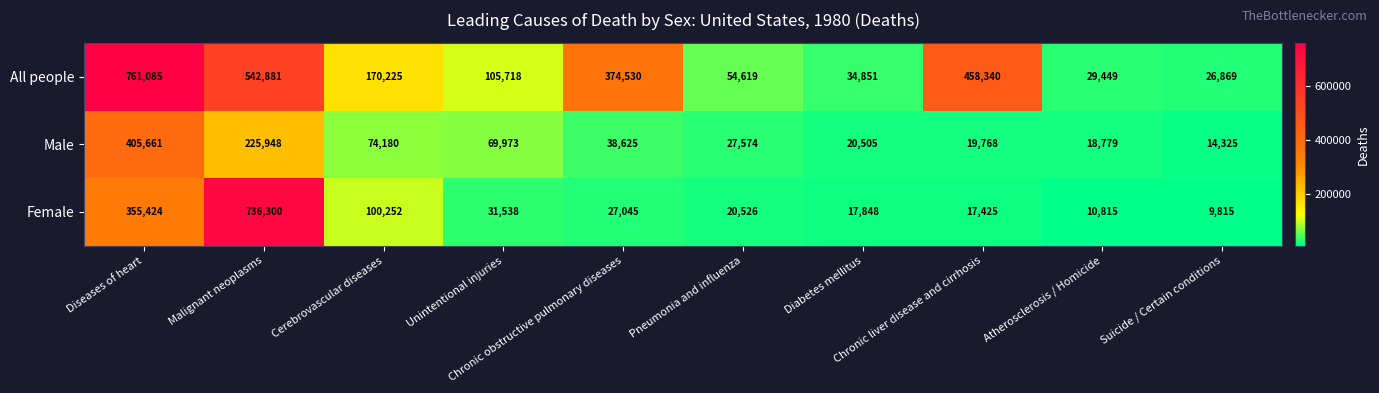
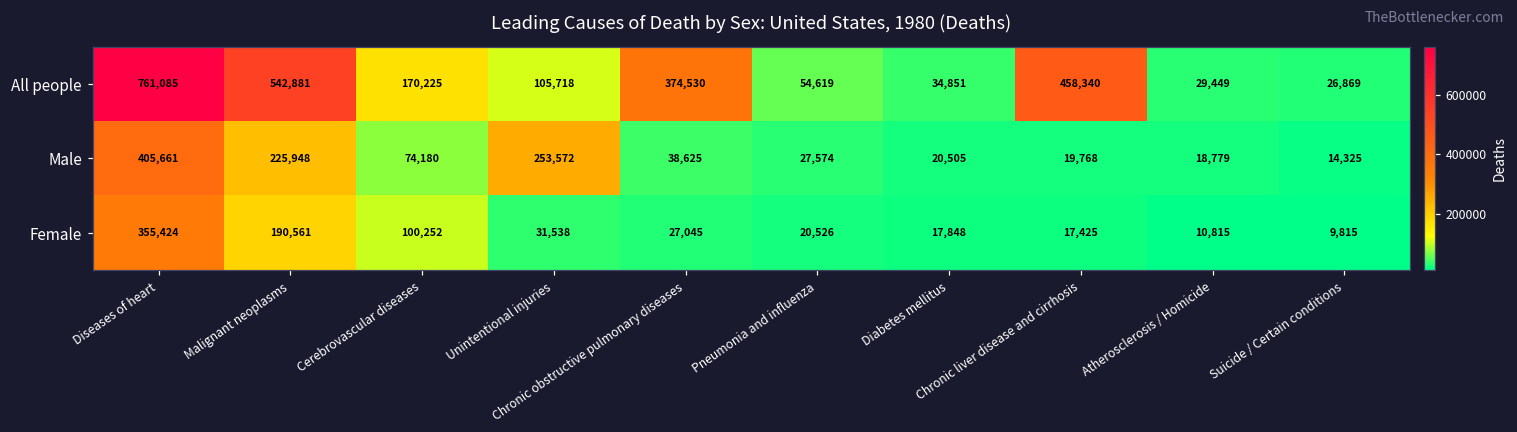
  {
    "All people": {
      "Diseases of heart": "761,085",
      "Malignant neoplasms": "542,881",
      "Cerebrovascular diseases": "170,225",
      "Unintentional injuries": "105,718",
      "Chronic obstructive pulmonary diseases": "374,530",
      "Pneumonia and influenza": "54,619",
      "Diabetes mellitus": "34,851",
      "Chronic liver disease and cirrhosis": "458,340",
      "Atherosclerosis / Homicide": "29,449",
      "Suicide / Certain conditions": "26,869"
    },
    "Male": {
      "Diseases of heart": "405,661",
      "Malignant neoplasms": "225,948",
      "Cerebrovascular diseases": "74,180",
-     "Unintentional injuries": "69,973",
+     "Unintentional injuries": "253,572",
      "Chronic obstructive pulmonary diseases": "38,625",
      "Pneumonia and influenza": "27,574",
      "Diabetes mellitus": "20,505",
      "Chronic liver disease and cirrhosis": "19,768",
      "Atherosclerosis / Homicide": "18,779",
      "Suicide / Certain conditions": "14,325"
    },
    "Female": {
      "Diseases of heart": "355,424",
-     "Malignant neoplasms": "736,300",
+     "Malignant neoplasms": "190,561",
      "Cerebrovascular diseases": "100,252",
      "Unintentional injuries": "31,538",
      "Chronic obstructive pulmonary diseases": "27,045",
      "Pneumonia and influenza": "20,526",
      "Diabetes mellitus": "17,848",
      "Chronic liver disease and cirrhosis": "17,425",
      "Atherosclerosis / Homicide": "10,815",
      "Suicide / Certain conditions": "9,815"
    }
  }
